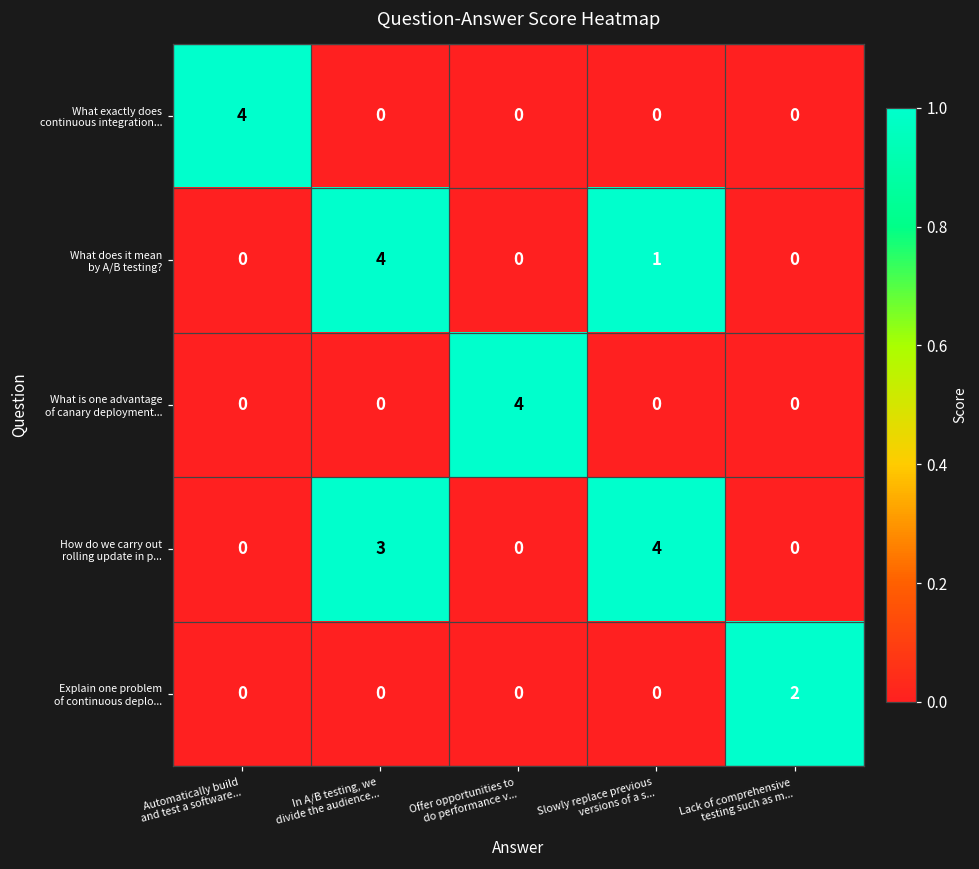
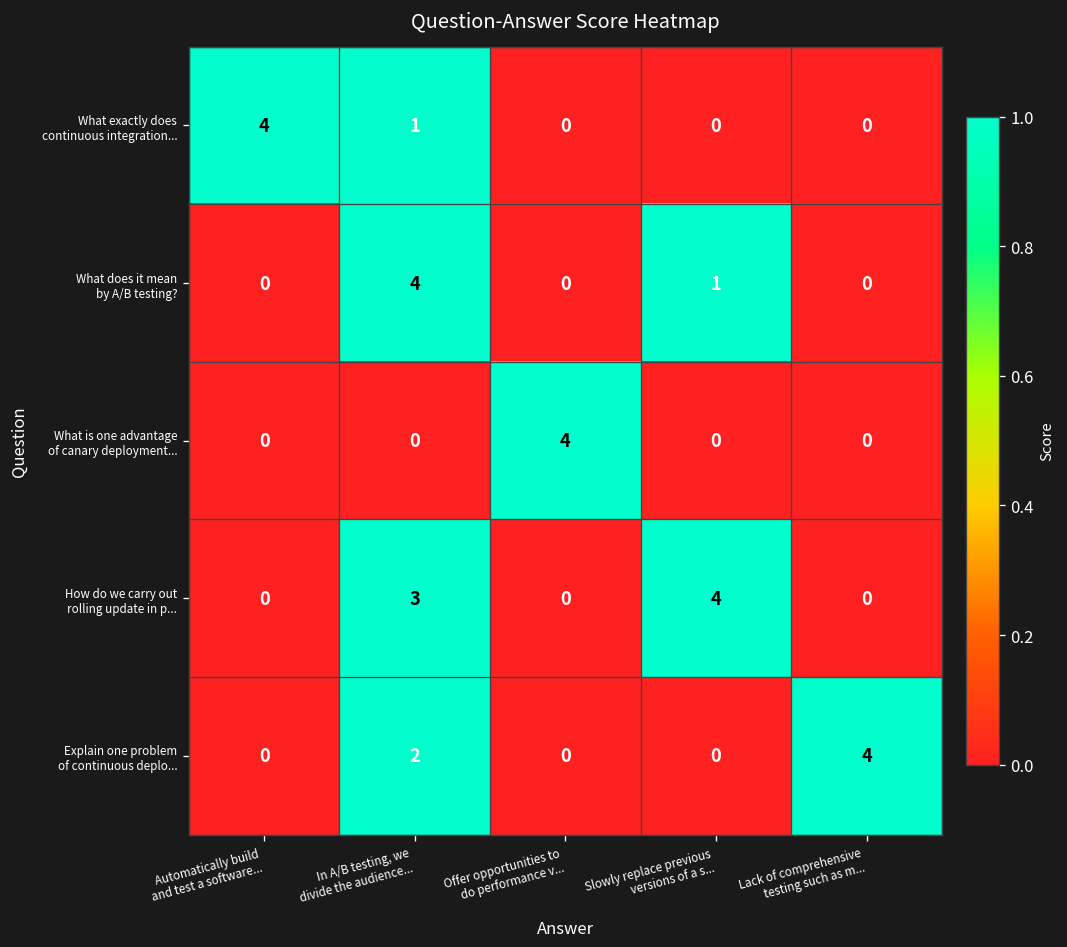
  {
    "What exactly does continuous integration...": {
      "Automatically build and test a software...": 4,
-     "In A/B testing, we divide the audience...": 0,
+     "In A/B testing, we divide the audience...": 1,
      "Offer opportunities to do performance v...": 0,
      "Slowly replace previous versions of a s...": 0,
      "Lack of comprehensive testing such as m...": 0
    },
    "What does it mean by A/B testing?": {
      "Automatically build and test a software...": 0,
      "In A/B testing, we divide the audience...": 4,
      "Offer opportunities to do performance v...": 0,
      "Slowly replace previous versions of a s...": 1,
      "Lack of comprehensive testing such as m...": 0
    },
    "What is one advantage of canary deployment...": {
      "Automatically build and test a software...": 0,
      "In A/B testing, we divide the audience...": 0,
      "Offer opportunities to do performance v...": 4,
      "Slowly replace previous versions of a s...": 0,
      "Lack of comprehensive testing such as m...": 0
    },
    "How do we carry out rolling update in p...": {
      "Automatically build and test a software...": 0,
      "In A/B testing, we divide the audience...": 3,
      "Offer opportunities to do performance v...": 0,
      "Slowly replace previous versions of a s...": 4,
      "Lack of comprehensive testing such as m...": 0
    },
    "Explain one problem of continuous deplo...": {
      "Automatically build and test a software...": 0,
-     "In A/B testing, we divide the audience...": 0,
+     "In A/B testing, we divide the audience...": 2,
      "Offer opportunities to do performance v...": 0,
      "Slowly replace previous versions of a s...": 0,
-     "Lack of comprehensive testing such as m...": 2
+     "Lack of comprehensive testing such as m...": 4
    }
  }
